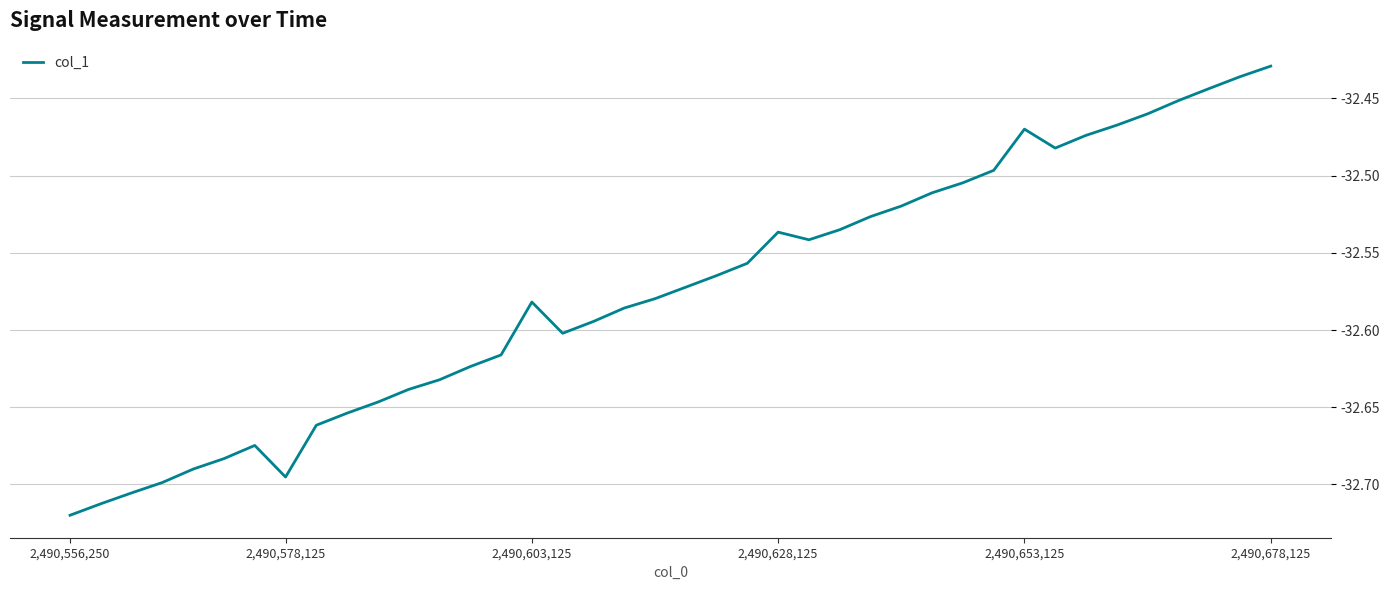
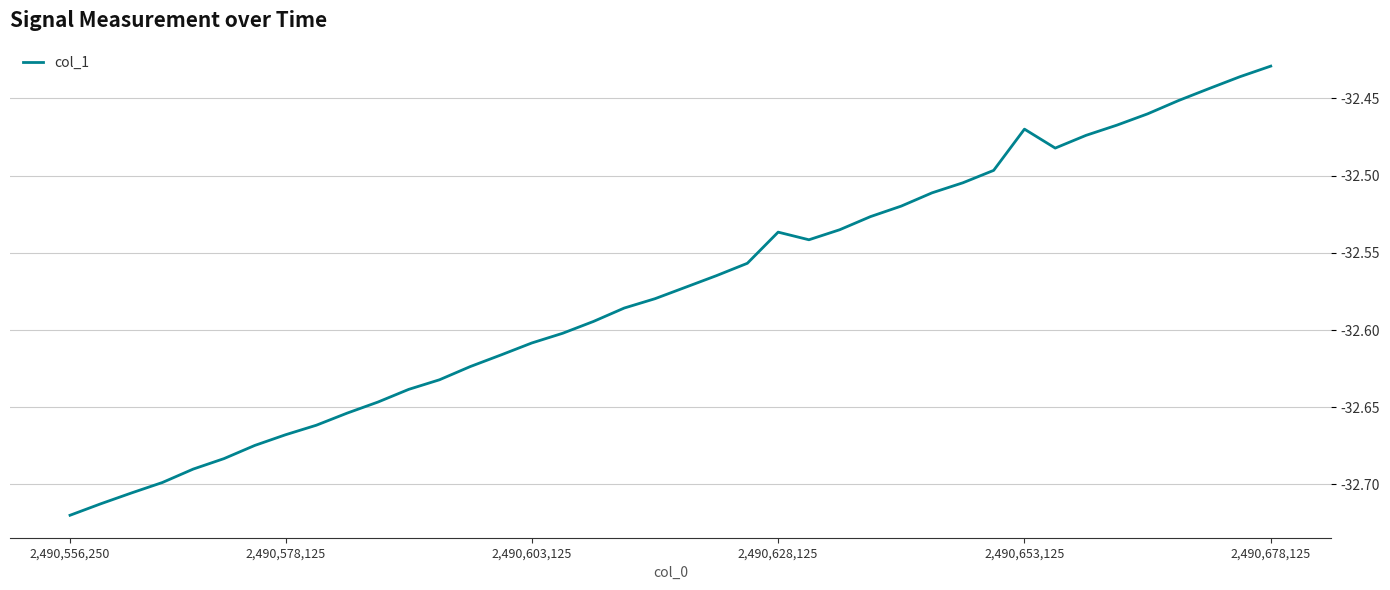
  {
    "2,490,556,250": -32.720,
-   "2,490,578,125": -32.695,
-   "2,490,603,125": -32.582,
+   "2,490,578,125": -32.668,
+   "2,490,603,125": -32.608,
    "2,490,628,125": -32.537,
    "2,490,653,125": -32.470,
    "2,490,678,125": -32.429
  }
